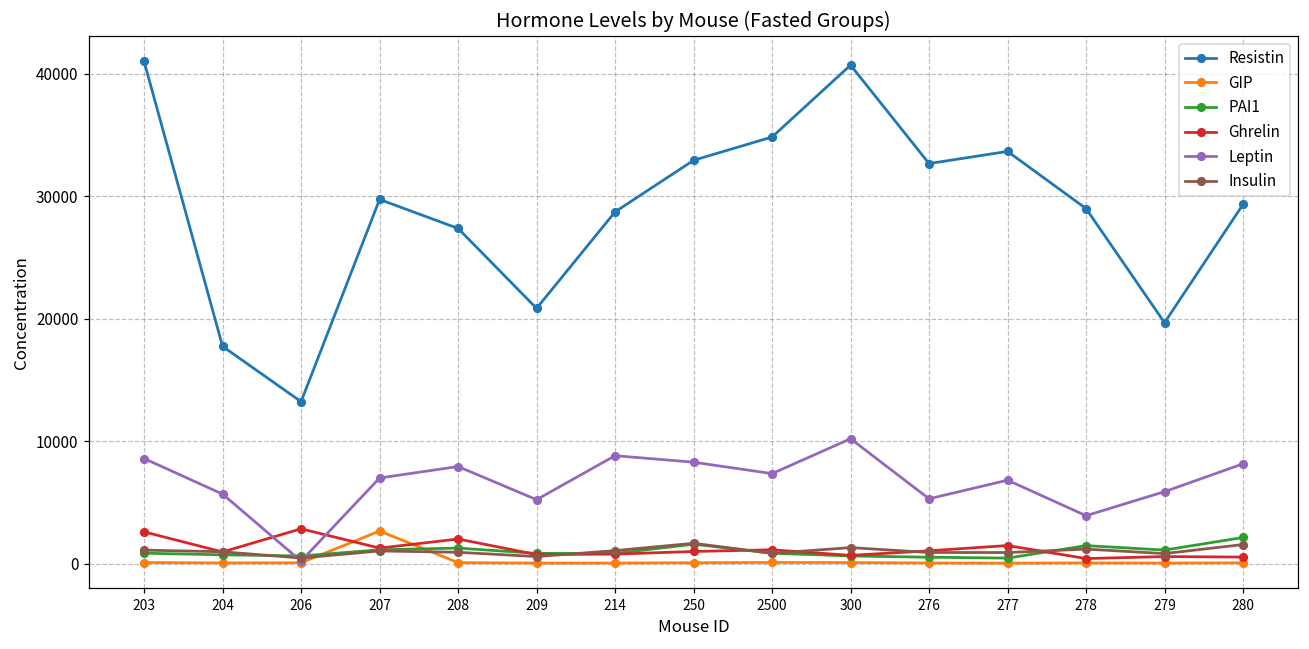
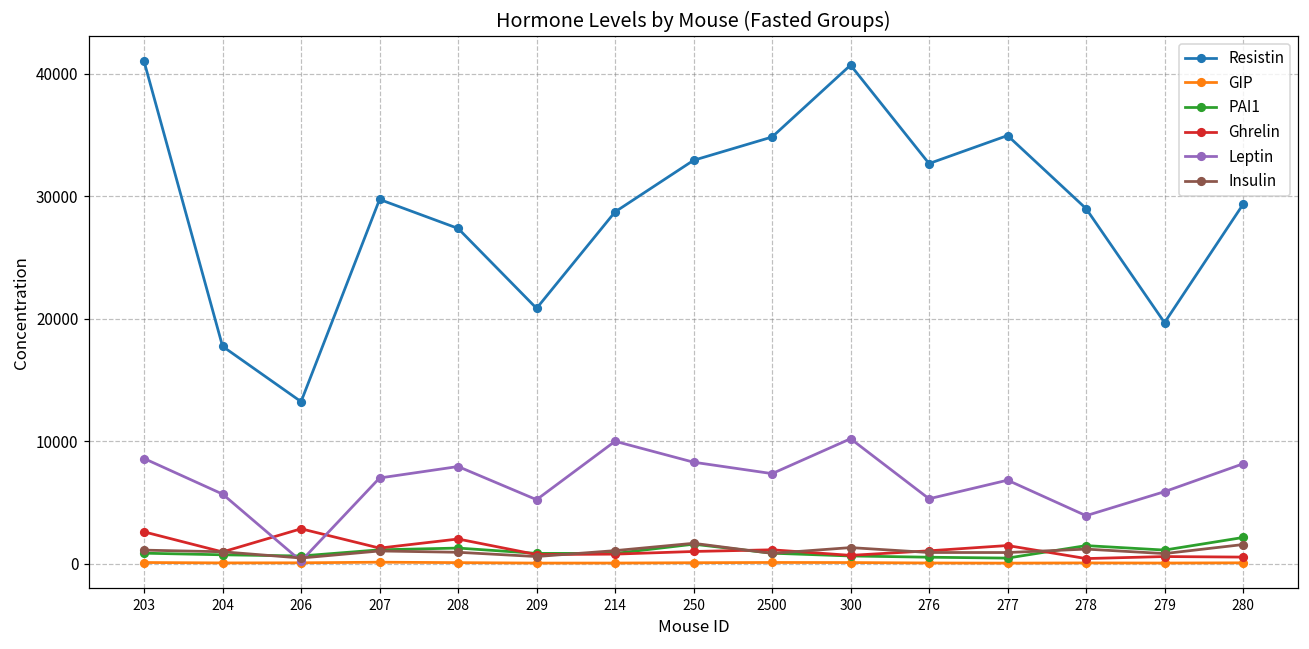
  {
    "Resistin": {
      "203": 41000,
      "204": 17700,
      "206": 13200,
      "207": 29700,
      "208": 27400,
      "209": 20800,
      "214": 28700,
      "250": 32900,
      "2500": 34800,
      "300": 40700,
      "276": 32700,
-     "277": 33600,
+     "277": 34900,
      "278": 29000,
      "279": 19700,
      "280": 29300
    },
    "GIP": {
      "203": 100,
      "204": 100,
-     "207": 2700,
+     "207": 100,
      "208": 100,
      "209": 0,
      "214": 0,
      "250": 100,
      "2500": 100,
      "300": 100,
      "276": 0,
      "277": 0,
      "278": 100,
      "279": 0,
      "280": 100
    },
    "PAI1": {
      "203": 800,
      "204": 700,
      "208": 1300,
      "276": 500,
      "277": 400,
      "278": 1500,
      "279": 1100,
      "280": 2100
    },
    "Ghrelin": {
      "203": 2600,
      "206": 2800,
      "208": 2000,
      "250": 1000,
      "2500": 1100,
      "277": 1500,
      "278": 400,
      "279": 600,
      "280": 500
    },
    "Leptin": {
      "203": 8600,
      "204": 5700,
      "207": 7000,
      "208": 7900,
      "209": 5200,
-     "214": 8800,
+     "214": 10000,
      "250": 8300,
      "2500": 7300,
      "300": 10200,
      "276": 5300,
      "277": 6800,
      "278": 3900,
      "279": 5900,
      "280": 8100
    },
    "Insulin": {
      "203": 1100,
      "208": 900,
      "300": 1300,
      "277": 900,
      "278": 1200,
      "279": 800,
      "280": 1600
    }
  }
